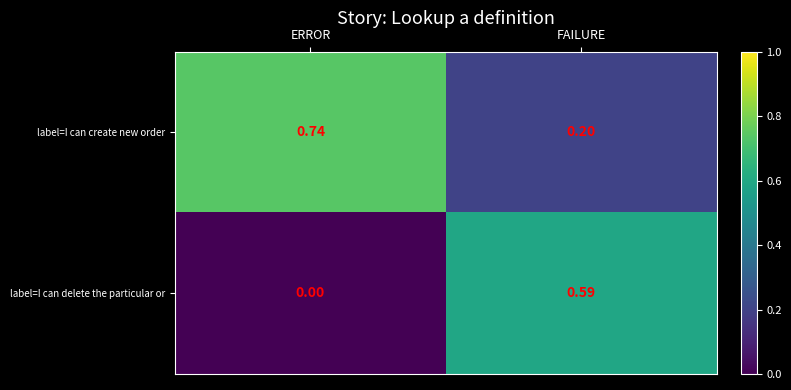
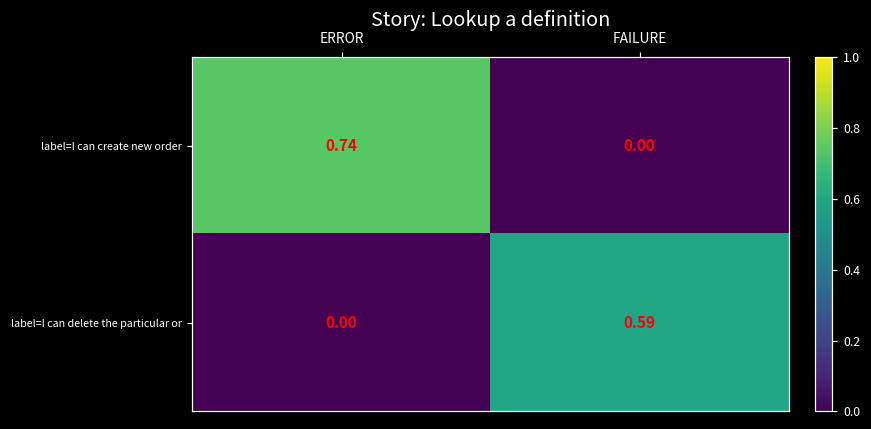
  {
    "label=I can create new order": {
      "ERROR": 0.74,
-     "FAILURE": 0.20
+     "FAILURE": 0.00
    },
    "label=I can delete the particular or": {
      "ERROR": 0.00,
      "FAILURE": 0.59
    }
  }
